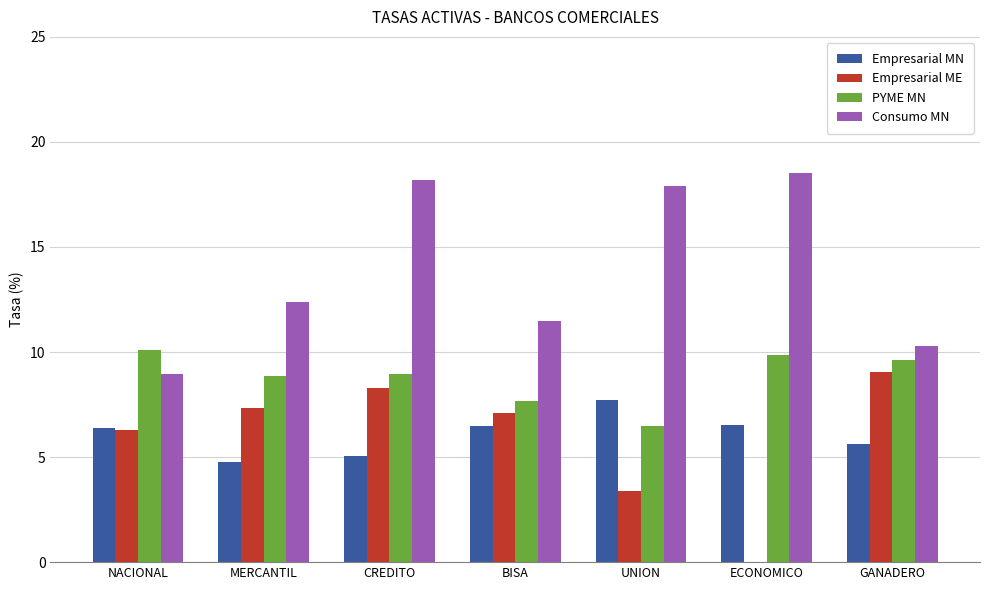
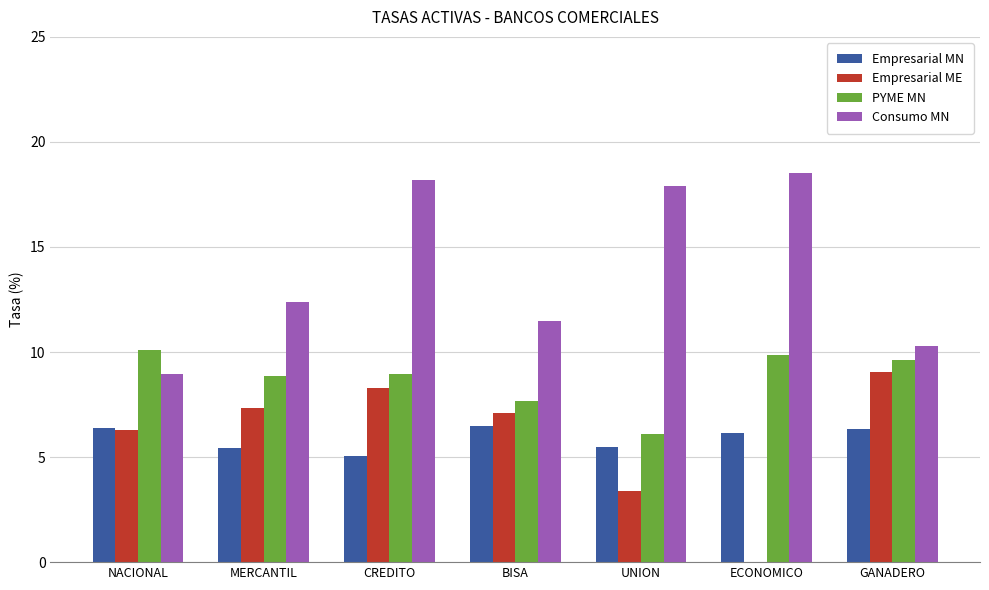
  {
    "Empresarial MN": {
      "NACIONAL": 6.4,
-     "MERCANTIL": 4.8,
+     "MERCANTIL": 5.4,
      "CREDITO": 5.0,
      "BISA": 6.5,
-     "UNION": 7.7,
-     "ECONOMICO": 6.5,
-     "GANADERO": 5.6
+     "UNION": 5.5,
+     "ECONOMICO": 6.1,
+     "GANADERO": 6.3
    },
    "Empresarial ME": {
      "NACIONAL": 6.3,
      "MERCANTIL": 7.3,
      "CREDITO": 8.3,
      "BISA": 7.1,
      "UNION": 3.4,
      "ECONOMICO": 0.0,
      "GANADERO": 9.0
    },
    "PYME MN": {
      "NACIONAL": 10.1,
      "MERCANTIL": 8.8,
      "CREDITO": 8.9,
      "BISA": 7.7,
-     "UNION": 6.5,
+     "UNION": 6.1,
      "ECONOMICO": 9.9,
      "GANADERO": 9.6
    },
    "Consumo MN": {
      "NACIONAL": 9.0,
      "MERCANTIL": 12.4,
      "CREDITO": 18.2,
      "BISA": 11.5,
      "UNION": 17.9,
      "ECONOMICO": 18.5,
      "GANADERO": 10.3
    }
  }
